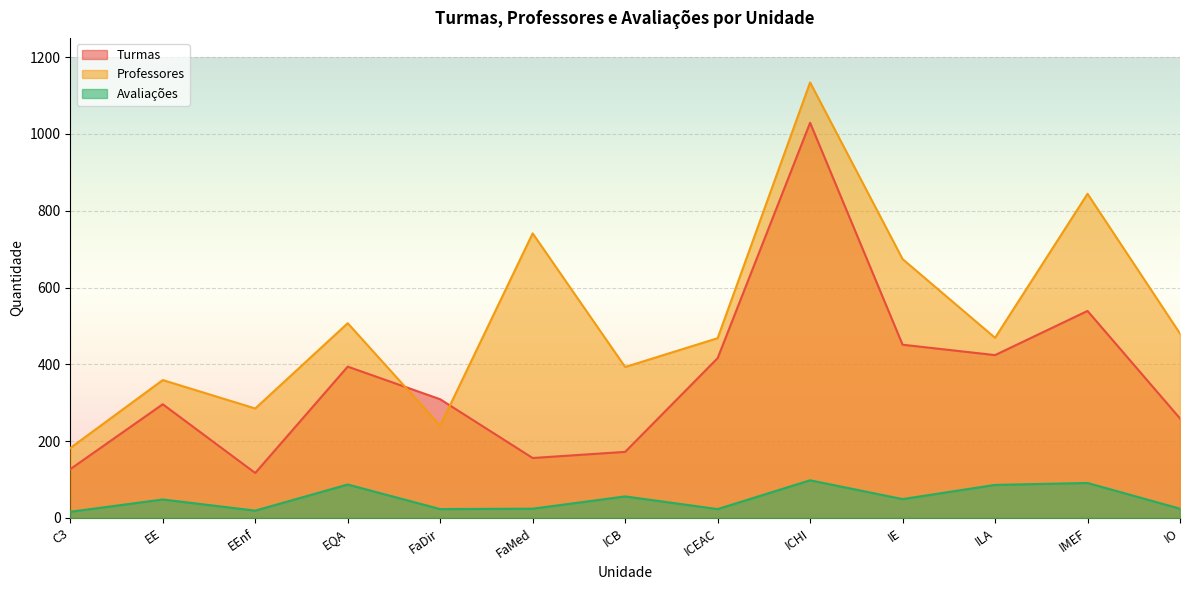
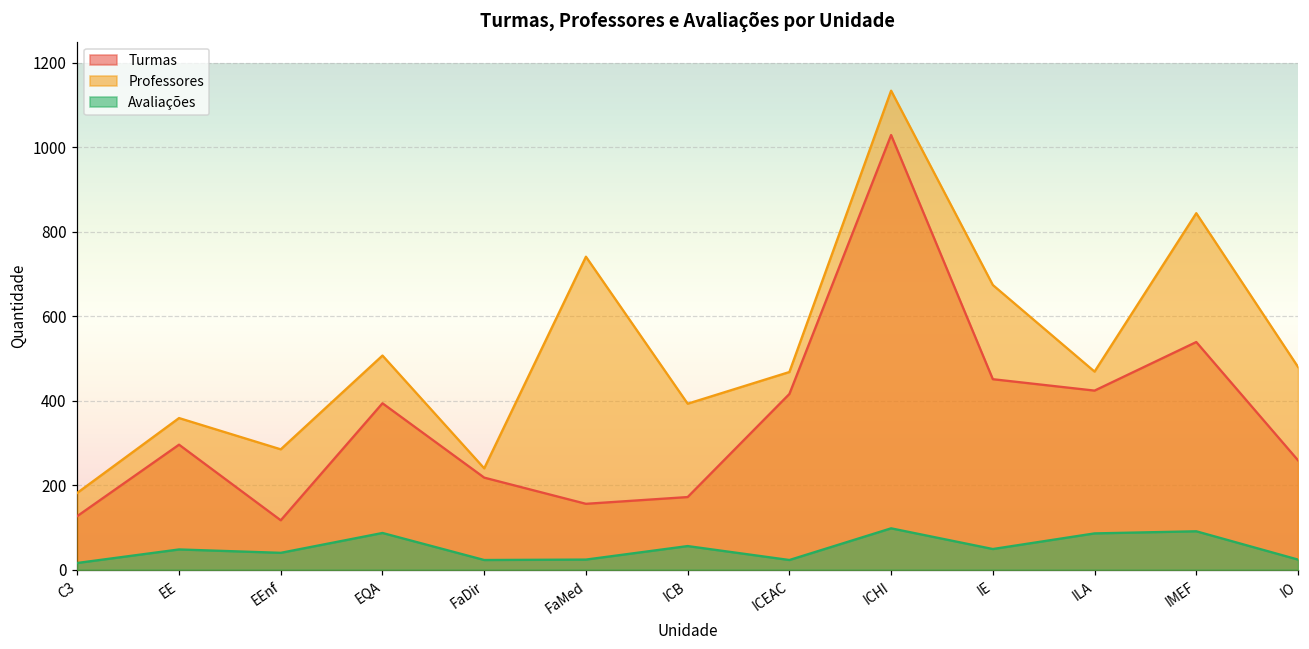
  {
    "Turmas": {
      "C3": 130,
      "EE": 300,
      "EEnf": 120,
      "EQA": 390,
-     "FaDir": 310,
+     "FaDir": 220,
      "FaMed": 160,
      "ICB": 170,
      "ICEAC": 420,
      "ICHI": 1030,
      "IE": 450,
      "ILA": 420,
      "IMEF": 540,
      "IO": 260
    },
    "Professores": {
      "C3": 180,
      "EE": 360,
      "EEnf": 290,
      "EQA": 510,
      "FaDir": 240,
      "FaMed": 740,
      "ICB": 390,
      "ICEAC": 470,
      "ICHI": 1130,
      "IE": 670,
      "ILA": 470,
      "IMEF": 840,
      "IO": 480
    },
    "Avaliações": {
      "C3": 20,
      "EE": 50,
-     "EEnf": 20,
+     "EEnf": 40,
      "EQA": 90,
      "FaDir": 20,
      "FaMed": 20,
      "ICB": 60,
      "ICEAC": 20,
      "ICHI": 100,
      "IE": 50,
      "ILA": 90,
      "IMEF": 90,
      "IO": 20
    }
  }
